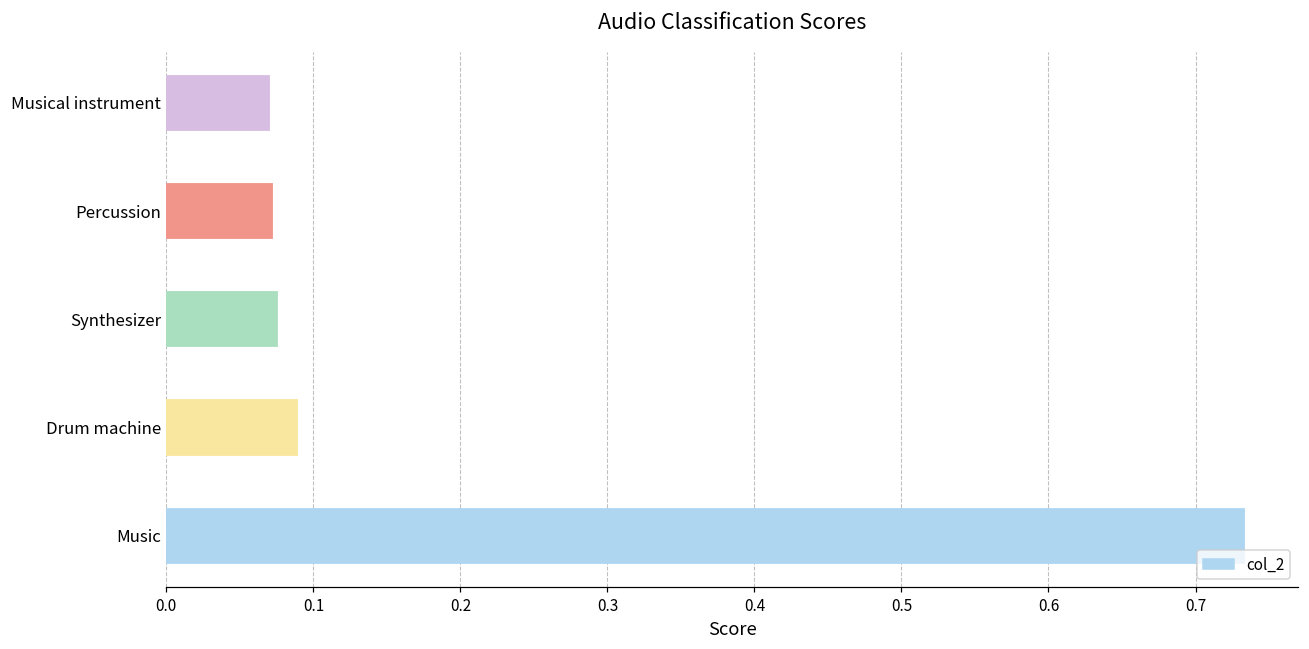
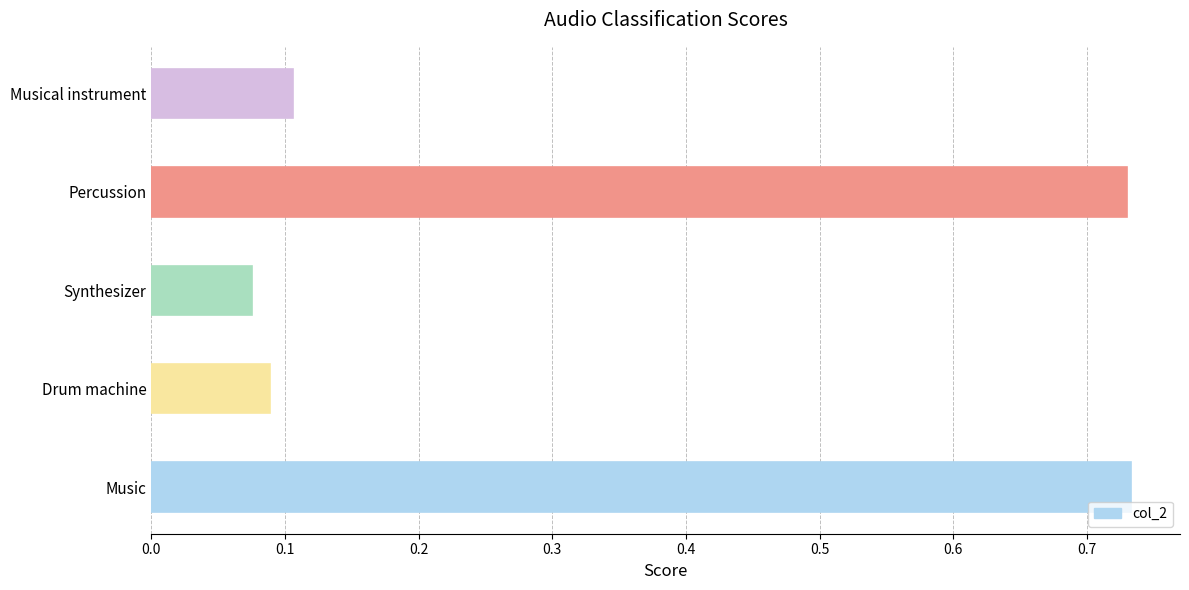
  {
-   "Musical instrument": 0.070,
-   "Percussion": 0.072,
+   "Musical instrument": 0.106,
+   "Percussion": 0.730,
    "Synthesizer": 0.075,
    "Drum machine": 0.089,
    "Music": 0.733
  }
